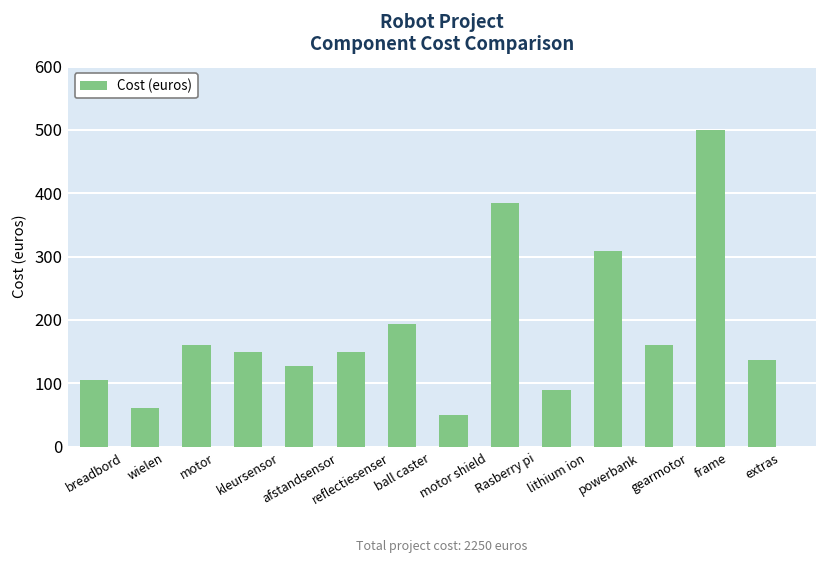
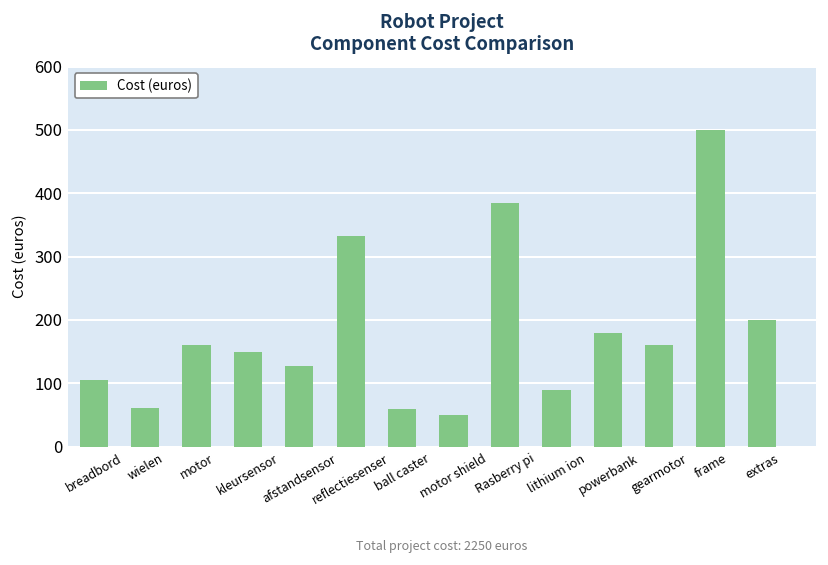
  {
    "breadbord": 110,
    "wielen": 60,
    "motor": 160,
    "kleursensor": 150,
    "afstandsensor": 130,
-   "reflectiesenser": 150,
-   "ball caster": 190,
+   "reflectiesenser": 330,
+   "ball caster": 60,
    "motor shield": 50,
    "Rasberry pi": 390,
    "lithium ion": 90,
-   "powerbank": 310,
+   "powerbank": 180,
    "gearmotor": 160,
    "frame": 500,
-   "extras": 140
+   "extras": 200
  }
